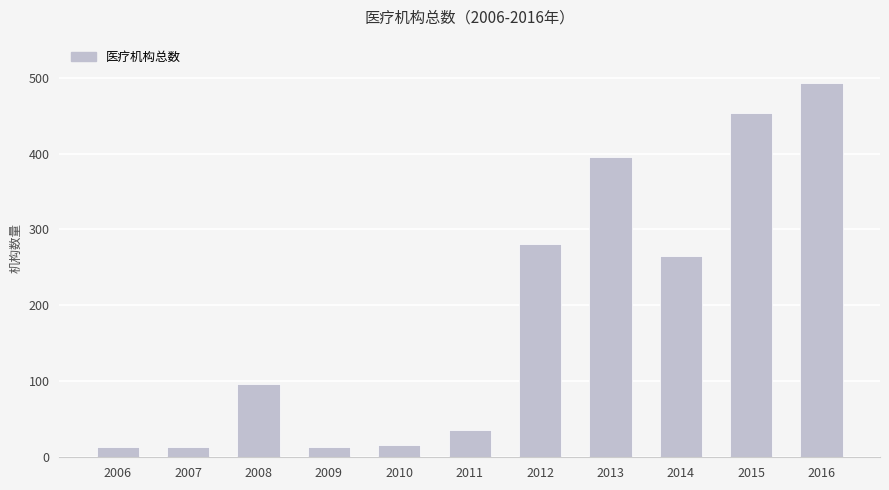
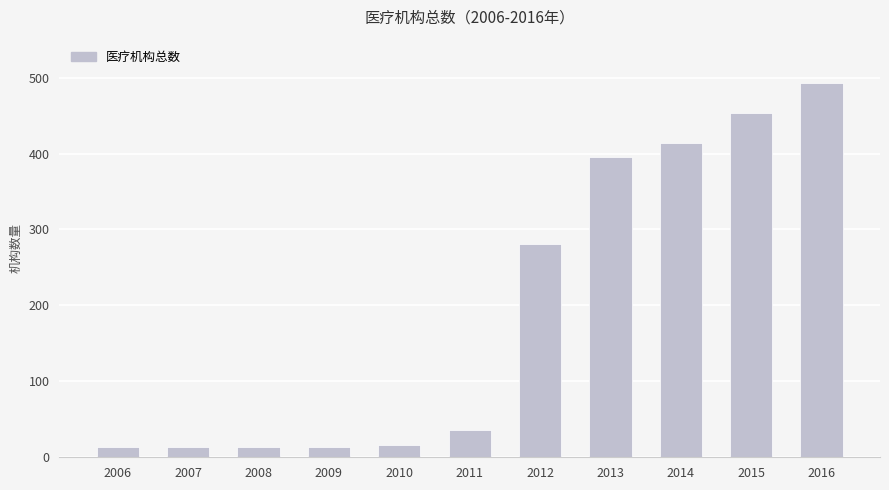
  {
    "2006": 10,
    "2007": 10,
-   "2008": 100,
+   "2008": 10,
    "2009": 10,
    "2010": 20,
    "2011": 40,
    "2012": 280,
    "2013": 400,
-   "2014": 270,
+   "2014": 410,
    "2015": 450,
    "2016": 490
  }
